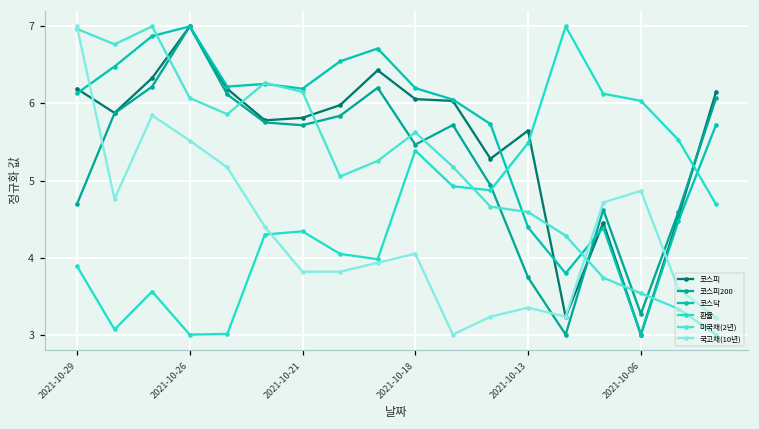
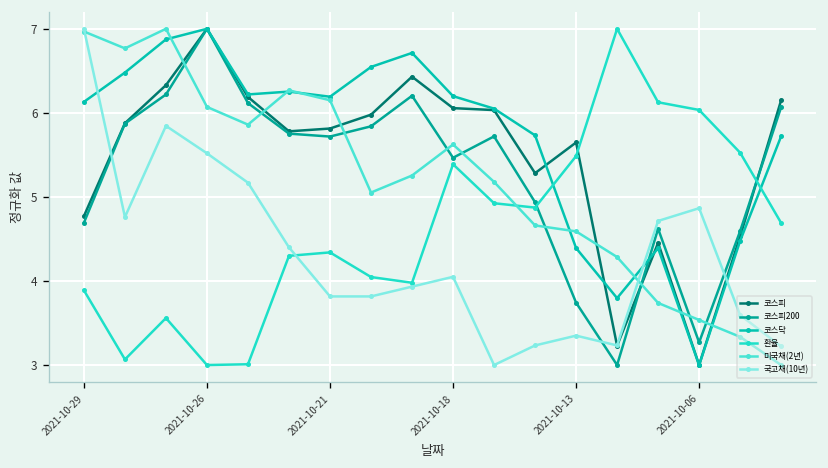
  {
    "코스피": {
-     "2021-10-29": 6.2,
+     "2021-10-29": 4.8,
      "2021-10-21": 5.8,
      "2021-10-18": 6.1,
      "2021-10-13": 5.6
    }
  }
